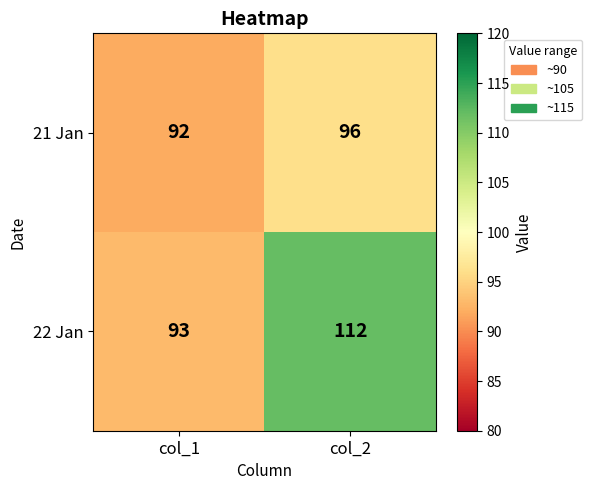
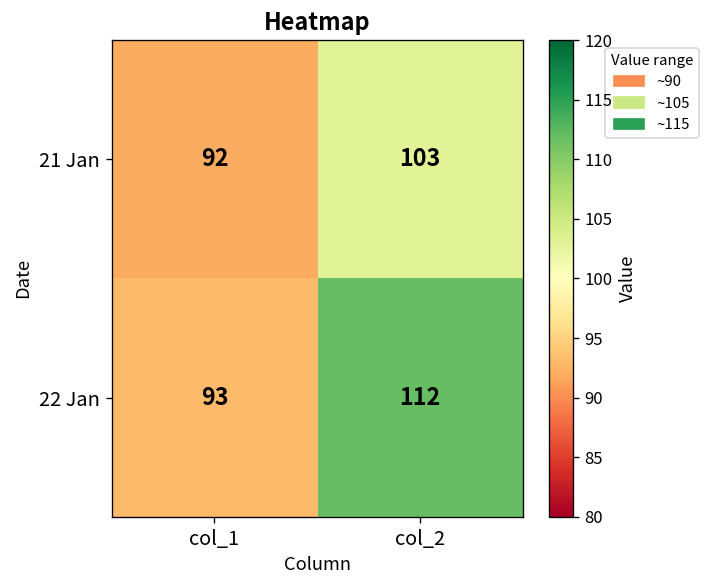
  {
    "21 Jan": {
      "col_1": 92,
-     "col_2": 96
+     "col_2": 103
    },
    "22 Jan": {
      "col_1": 93,
      "col_2": 112
    }
  }
